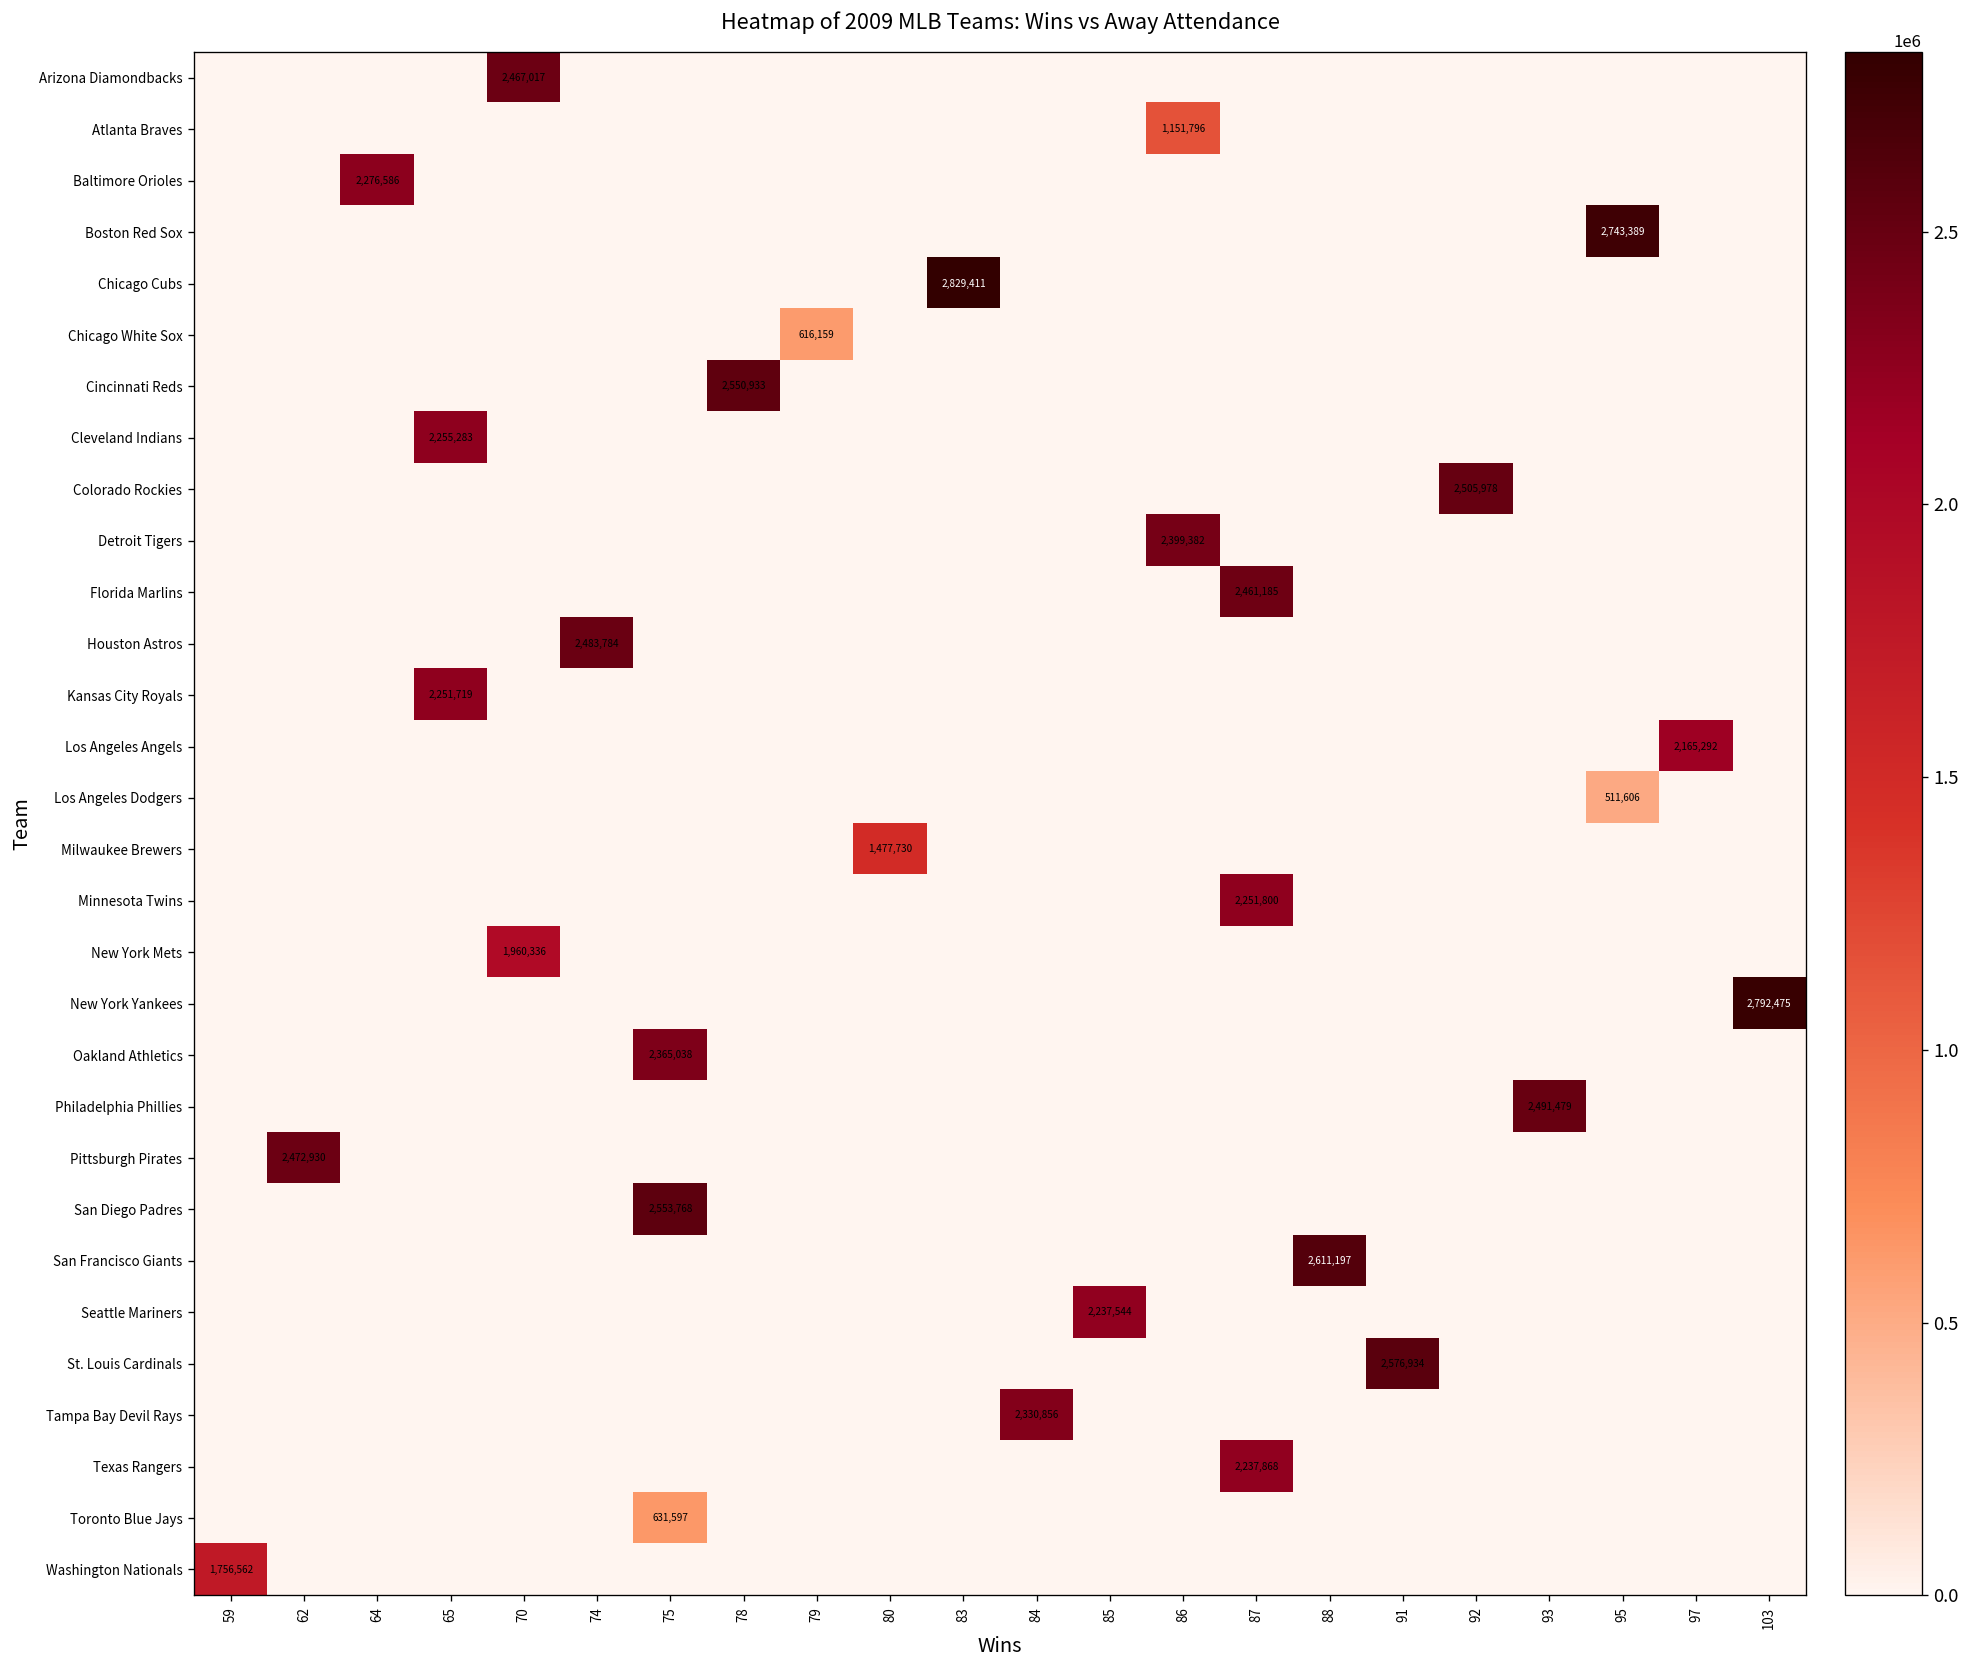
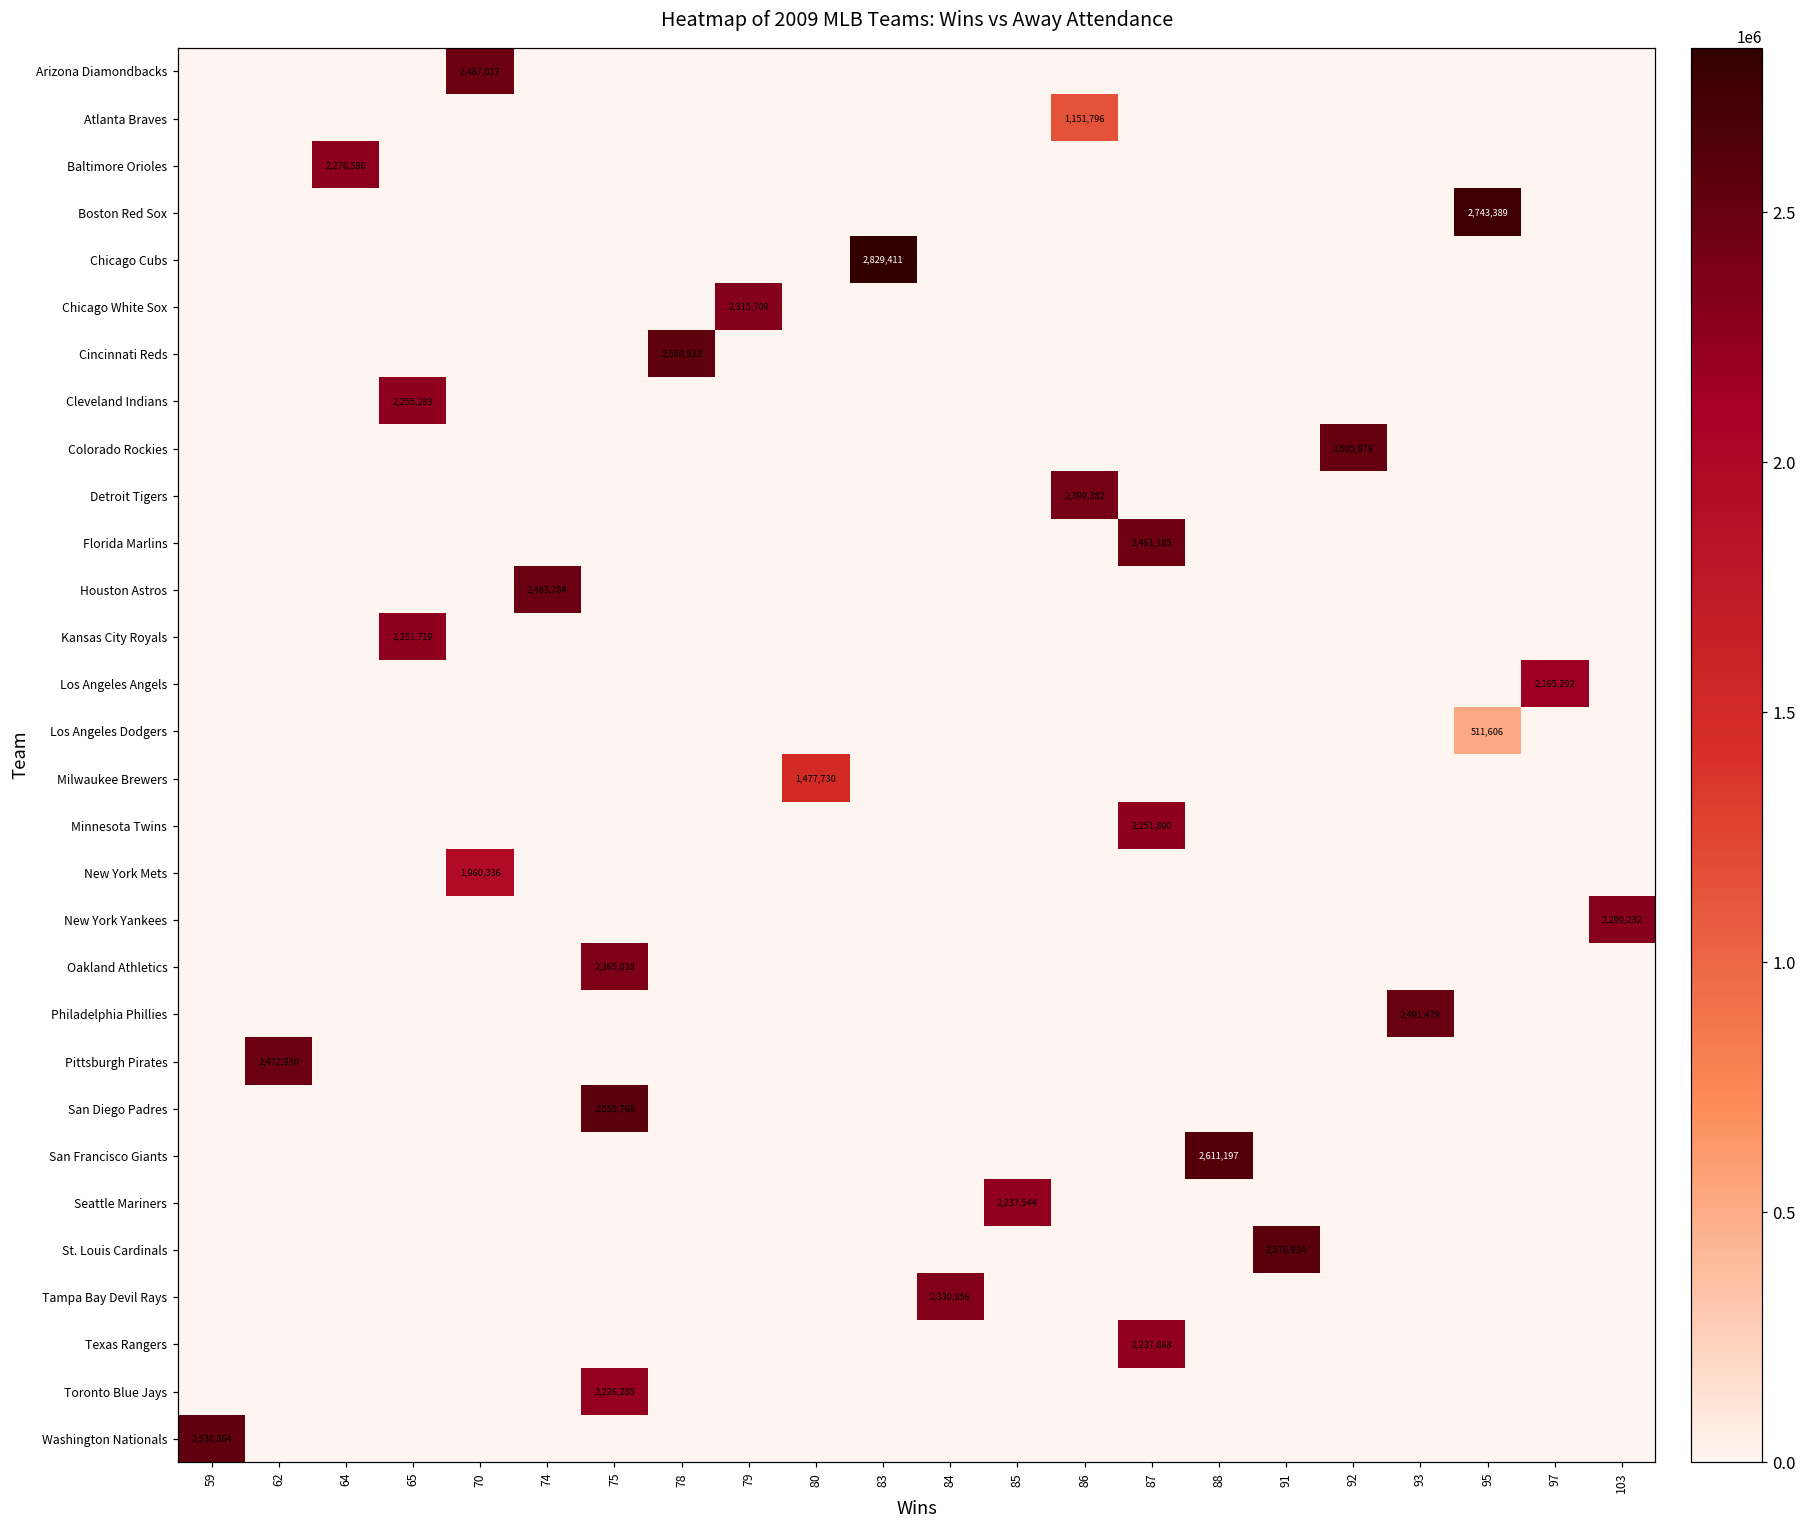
  {
    "Arizona Diamondbacks": {
      "70": "2,467,017"
    },
    "Atlanta Braves": {
      "86": "1,151,796"
    },
    "Baltimore Orioles": {
      "64": "2,276,586"
    },
    "Boston Red Sox": {
      "95": "2,743,389"
    },
    "Chicago Cubs": {
      "83": "2,829,411"
    },
    "Chicago White Sox": {
-     "79": "616,159"
+     "79": "2,315,709"
    },
    "Cincinnati Reds": {
      "78": "2,550,933"
    },
    "Cleveland Indians": {
      "65": "2,255,283"
    },
    "Colorado Rockies": {
      "92": "2,505,978"
    },
    "Detroit Tigers": {
      "86": "2,399,382"
    },
    "Florida Marlins": {
      "87": "2,461,185"
    },
    "Houston Astros": {
      "74": "2,483,784"
    },
    "Kansas City Royals": {
      "65": "2,251,719"
    },
    "Los Angeles Angels": {
      "97": "2,165,292"
    },
    "Los Angeles Dodgers": {
      "95": "511,606"
    },
    "Milwaukee Brewers": {
      "80": "1,477,730"
    },
    "Minnesota Twins": {
      "87": "2,251,800"
    },
    "New York Mets": {
      "70": "1,960,336"
    },
    "New York Yankees": {
-     "103": "2,792,475"
+     "103": "2,299,232"
    },
    "Oakland Athletics": {
      "75": "2,365,038"
    },
    "Philadelphia Phillies": {
      "93": "2,491,479"
    },
    "Pittsburgh Pirates": {
      "62": "2,472,930"
    },
    "San Diego Padres": {
      "75": "2,553,768"
    },
    "San Francisco Giants": {
      "88": "2,611,197"
    },
    "Seattle Mariners": {
      "85": "2,237,544"
    },
    "St. Louis Cardinals": {
      "91": "2,576,934"
    },
    "Tampa Bay Devil Rays": {
      "84": "2,330,856"
    },
    "Texas Rangers": {
      "87": "2,237,868"
    },
    "Toronto Blue Jays": {
-     "75": "631,597"
+     "75": "2,226,285"
    },
    "Washington Nationals": {
-     "59": "1,756,562"
+     "59": "2,538,864"
    }
  }
